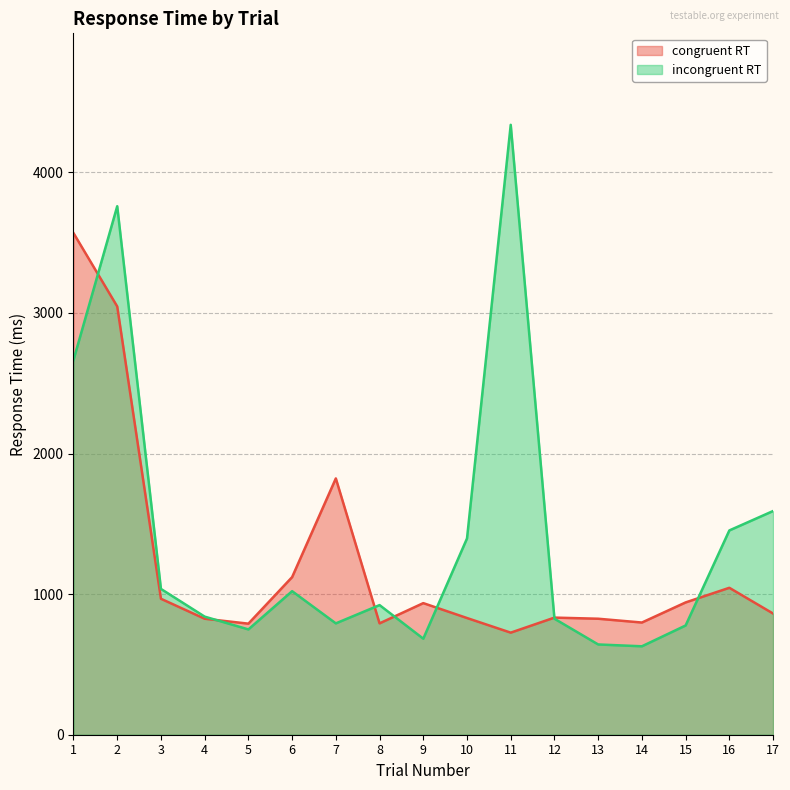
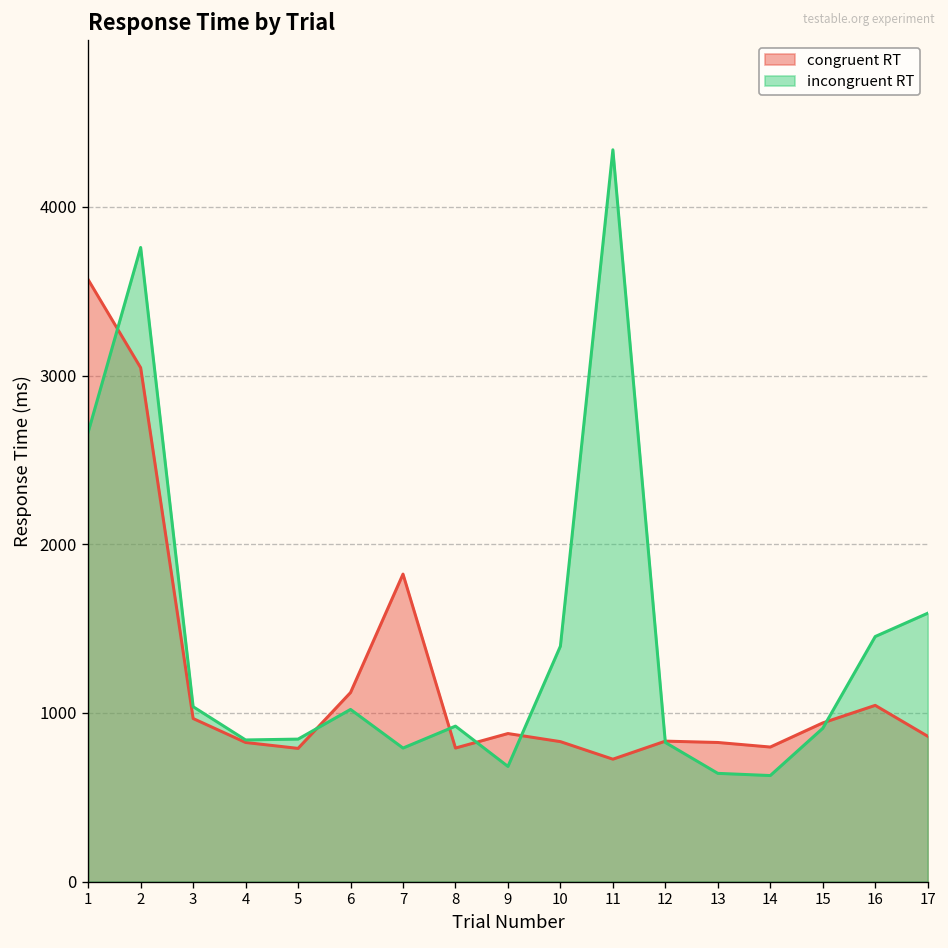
  {
    "congruent RT": {
      "1": 3570,
      "2": 3050,
      "3": 970,
      "5": 790,
      "6": 1120,
      "7": 1820,
      "8": 790,
-     "9": 940,
+     "9": 880,
      "10": 830,
      "11": 730,
      "13": 830,
      "14": 800,
      "15": 940,
      "16": 1050,
      "17": 860
    },
    "incongruent RT": {
      "1": 2670,
      "2": 3760,
      "3": 1040,
-     "5": 750,
+     "5": 850,
      "6": 1020,
      "7": 790,
      "8": 920,
      "9": 680,
      "10": 1400,
      "11": 4340,
      "13": 640,
      "14": 630,
-     "15": 780,
+     "15": 910,
      "16": 1450,
      "17": 1590
    }
  }
